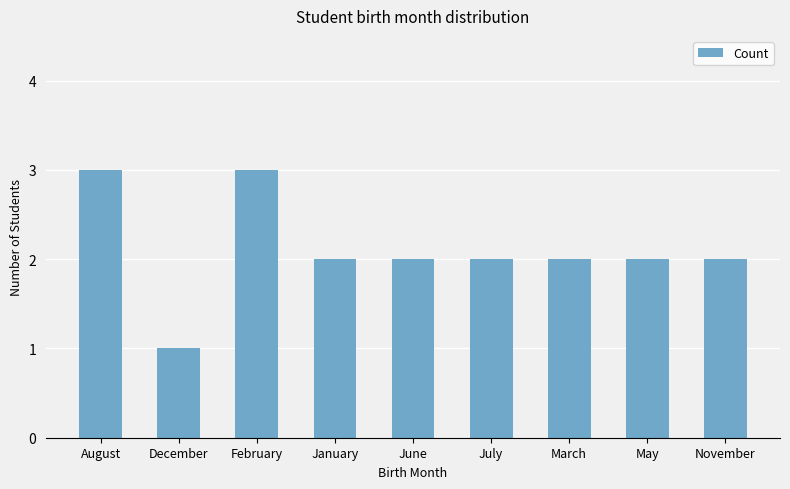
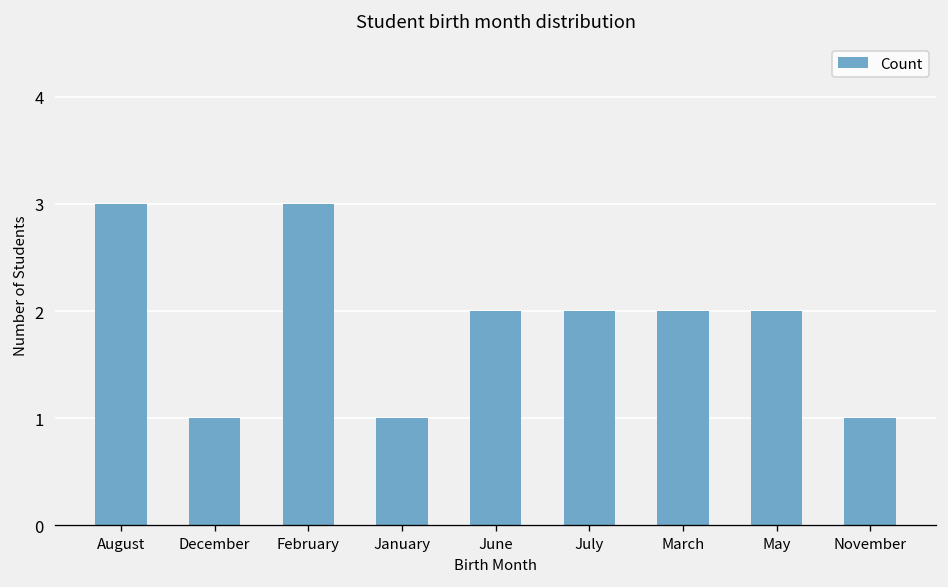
  {
    "August": 3,
    "December": 1,
    "February": 3,
-   "January": 2,
+   "January": 1,
    "June": 2,
    "July": 2,
    "March": 2,
    "May": 2,
-   "November": 2
+   "November": 1
  }
